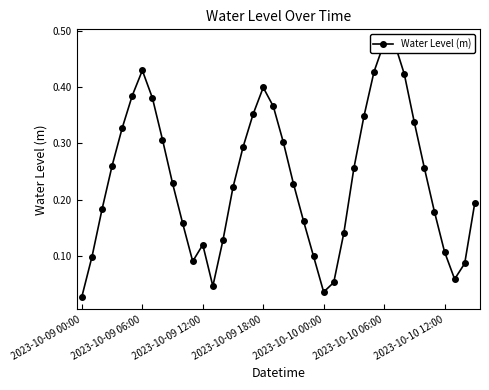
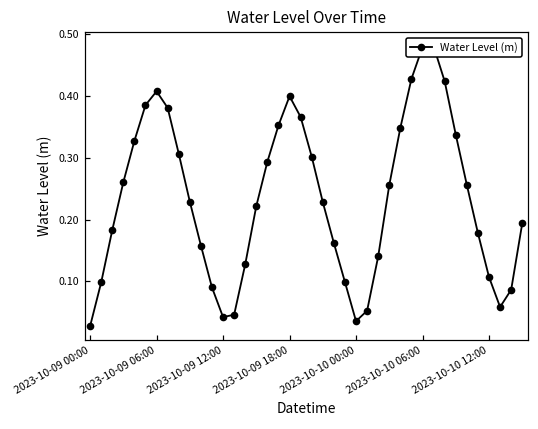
  {
    "2023-10-09 00:00": 0.03,
-   "2023-10-09 06:00": 0.43,
-   "2023-10-09 12:00": 0.12,
+   "2023-10-09 06:00": 0.41,
+   "2023-10-09 12:00": 0.04,
    "2023-10-09 18:00": 0.40,
    "2023-10-10 00:00": 0.04,
    "2023-10-10 12:00": 0.11
  }
